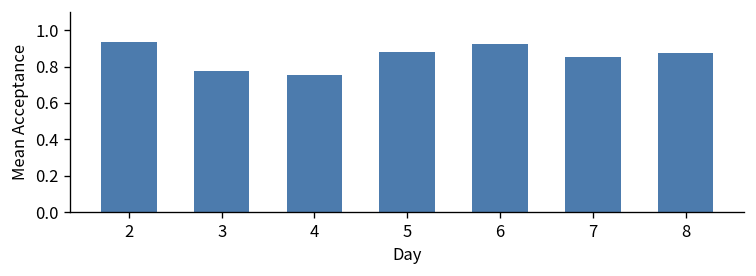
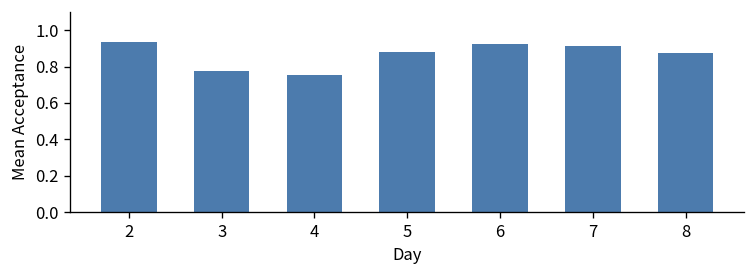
  {
    "2": 0.93,
    "3": 0.78,
    "4": 0.76,
    "5": 0.88,
    "6": 0.92,
-   "7": 0.85,
+   "7": 0.91,
    "8": 0.87
  }
